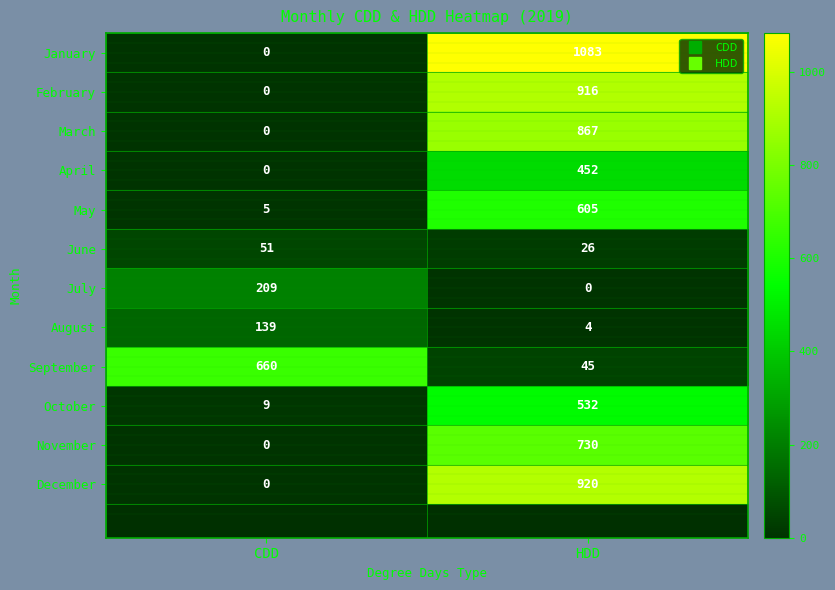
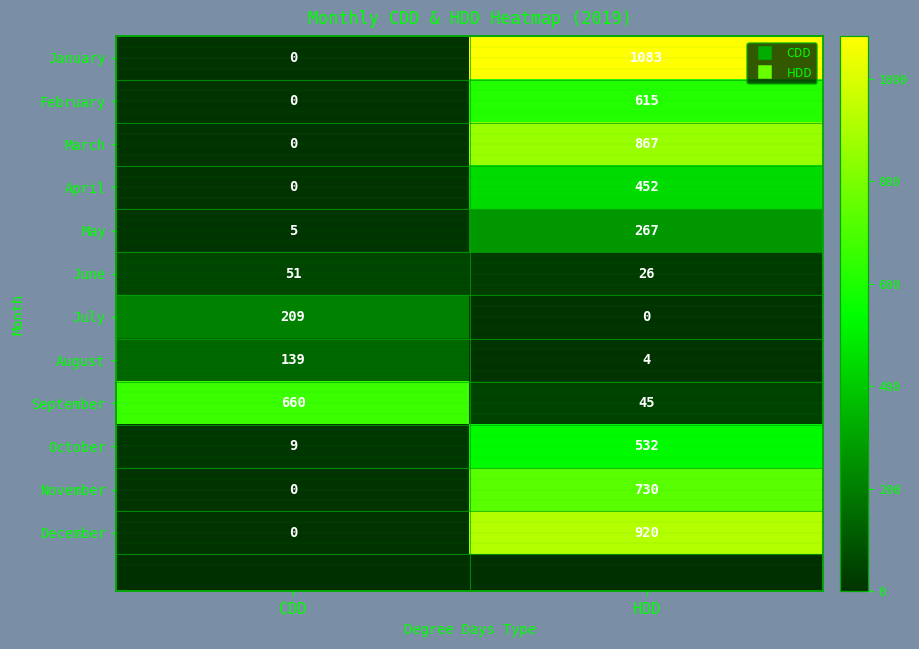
  {
    "January": {
      "CDD": 0,
      "HDD": 1083
    },
    "February": {
      "CDD": 0,
-     "HDD": 916
+     "HDD": 615
    },
    "March": {
      "CDD": 0,
      "HDD": 867
    },
    "April": {
      "CDD": 0,
      "HDD": 452
    },
    "May": {
      "CDD": 5,
-     "HDD": 605
+     "HDD": 267
    },
    "June": {
      "CDD": 51,
      "HDD": 26
    },
    "July": {
      "CDD": 209,
      "HDD": 0
    },
    "August": {
      "CDD": 139,
      "HDD": 4
    },
    "September": {
      "CDD": 660,
      "HDD": 45
    },
    "October": {
      "CDD": 9,
      "HDD": 532
    },
    "November": {
      "CDD": 0,
      "HDD": 730
    },
    "December": {
      "CDD": 0,
      "HDD": 920
    }
  }
